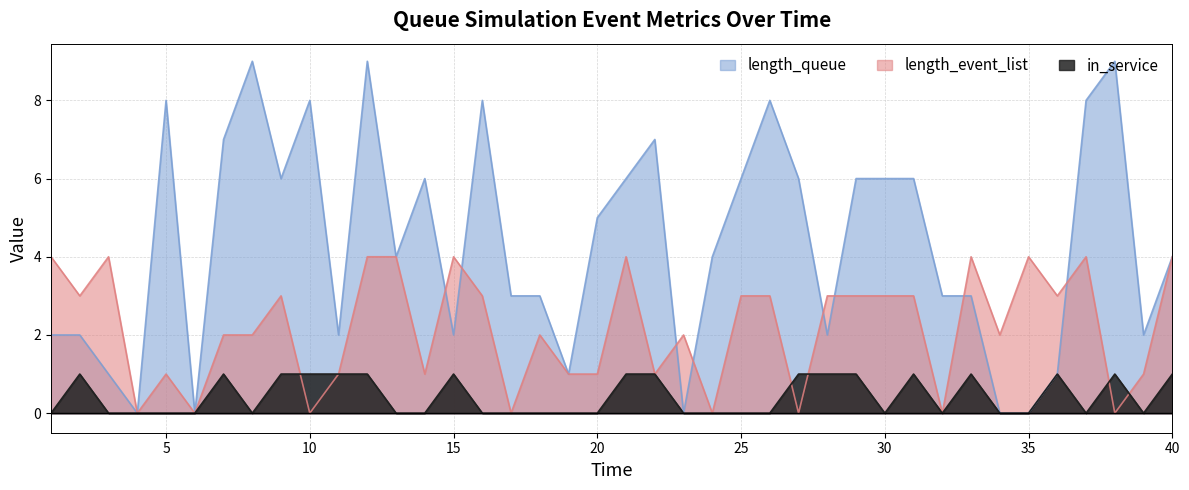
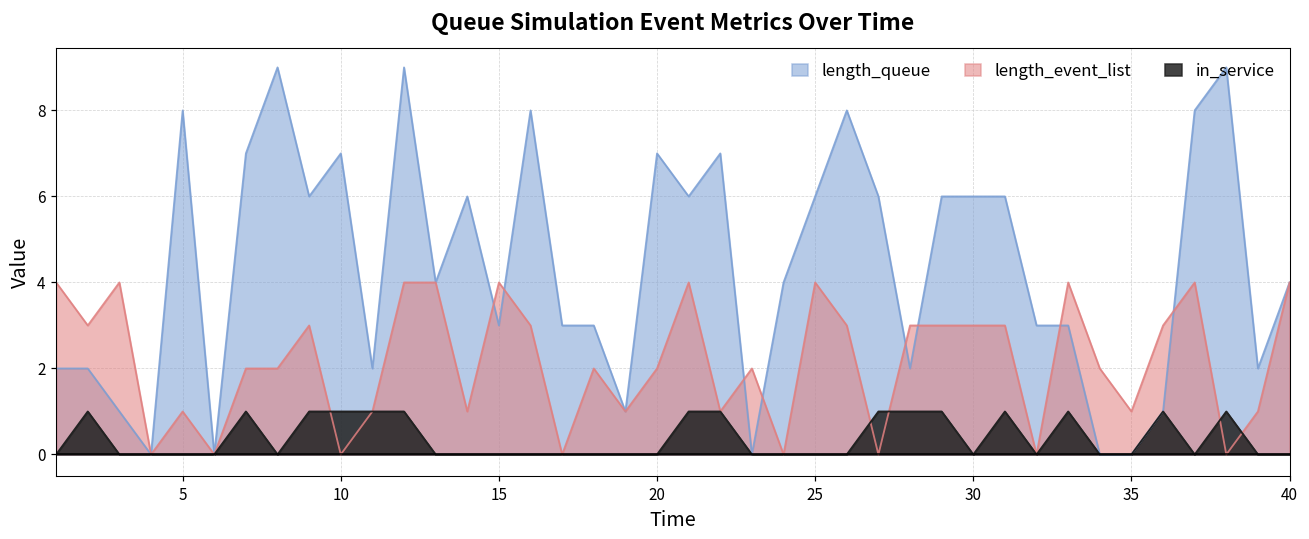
  {
    "length_queue": {
      "5": 8,
-     "10": 8,
-     "15": 2,
-     "20": 5,
+     "10": 7,
+     "15": 3,
+     "20": 7,
      "25": 6,
      "30": 6
    },
    "length_event_list": {
      "5": 1,
      "10": 0,
      "15": 4,
-     "20": 1,
-     "25": 3,
+     "20": 2,
+     "25": 4,
      "30": 3,
-     "35": 4
+     "35": 1
    },
    "in_service": {
      "5": 0,
      "10": 1,
-     "15": 1,
+     "15": 0,
      "20": 0,
      "25": 0,
      "30": 0,
-     "40": 1
+     "40": 0
    }
  }
